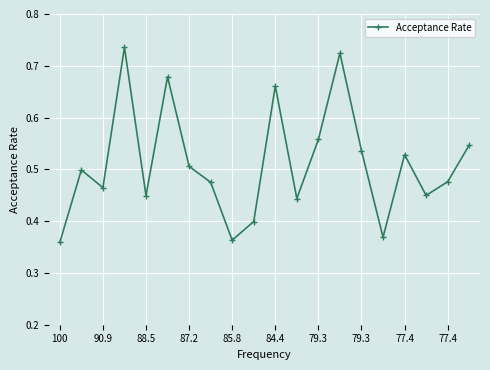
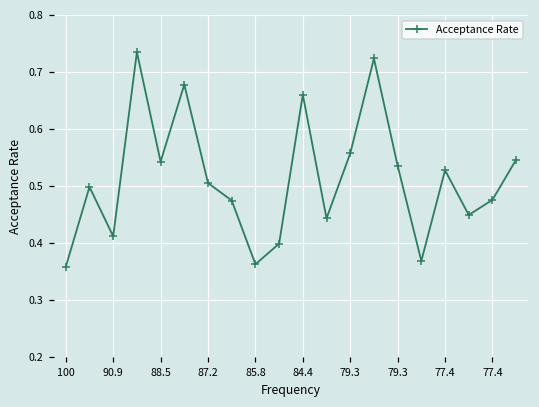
  {
    "100": 0.36,
-   "90.9": 0.46,
-   "88.5": 0.45,
+   "90.9": 0.41,
+   "88.5": 0.54,
    "87.2": 0.51,
    "85.8": 0.36,
    "84.4": 0.66
  }
